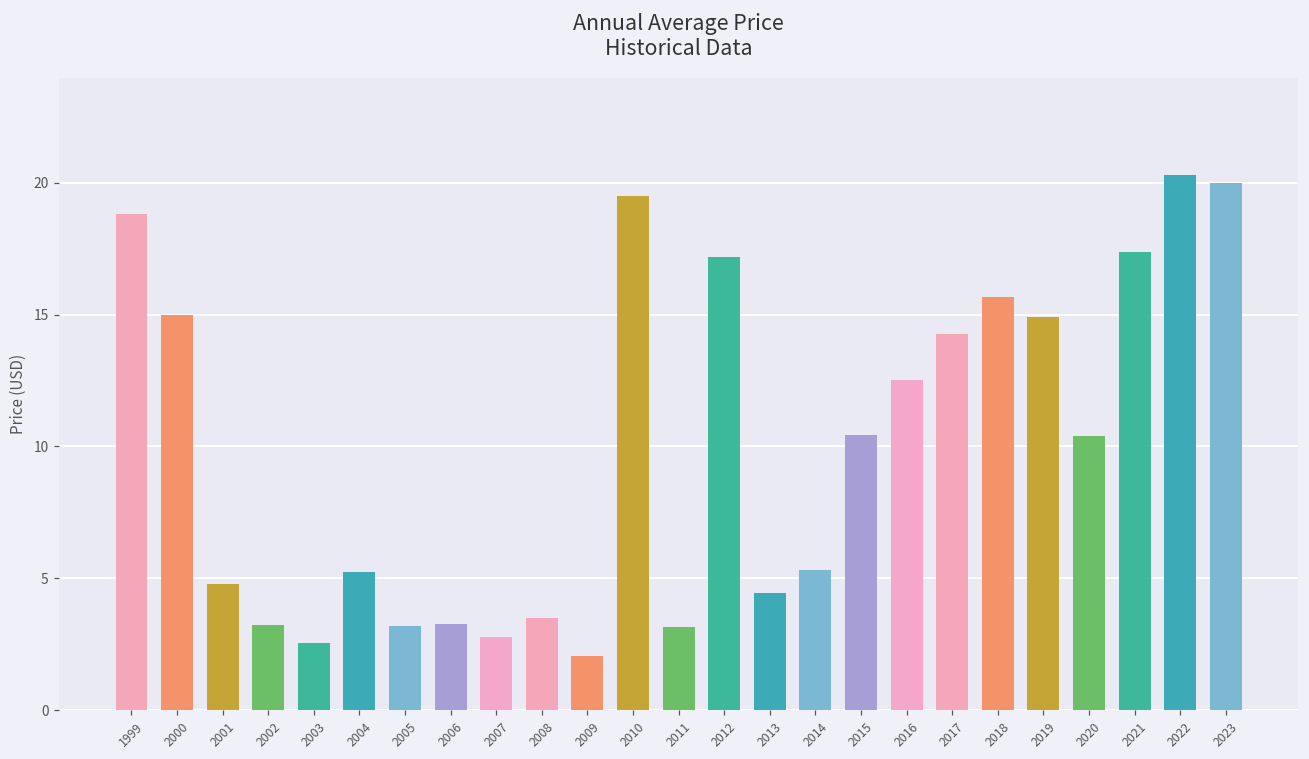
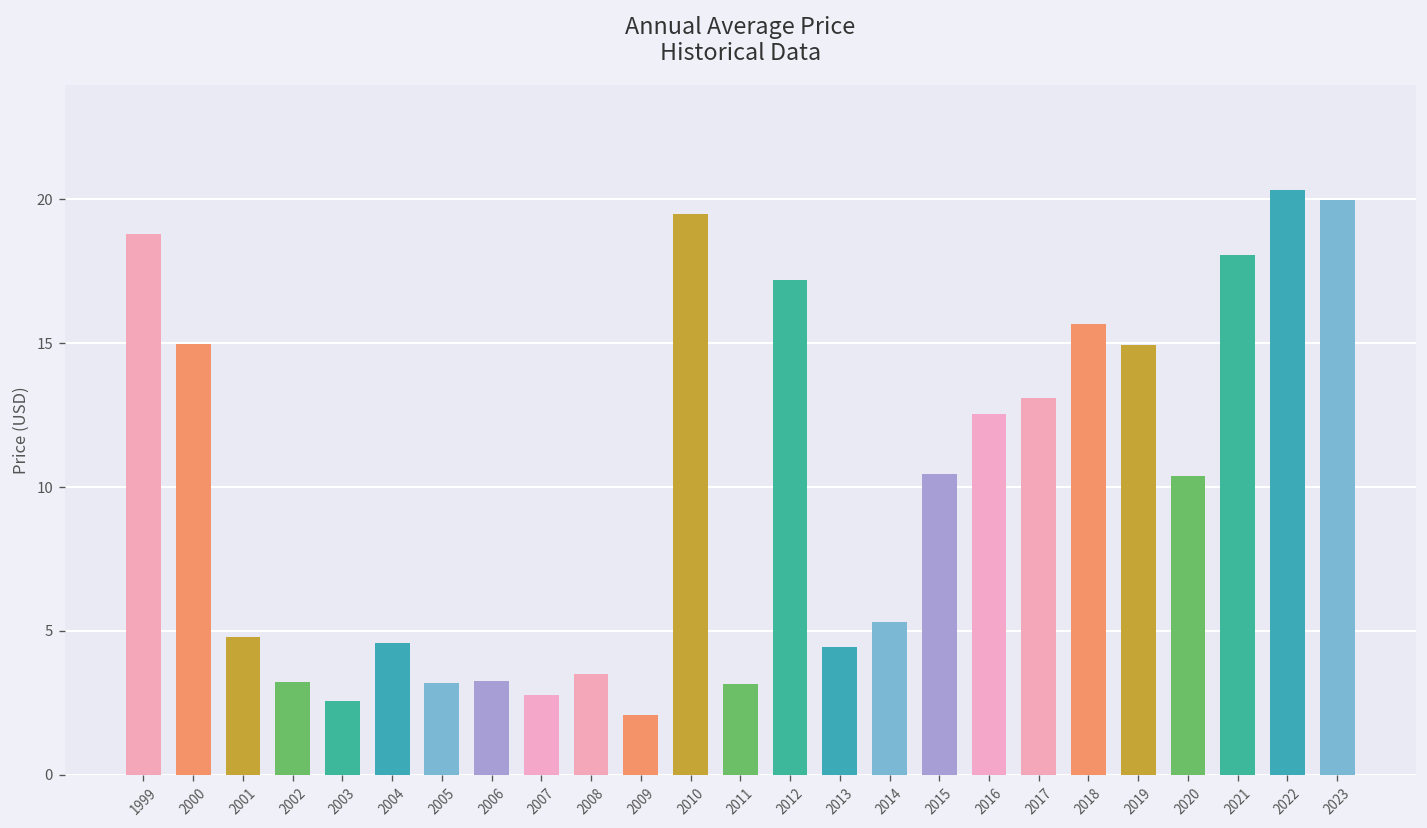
  {
    "1999": 18.8,
    "2000": 15.0,
    "2001": 4.8,
    "2002": 3.2,
    "2003": 2.6,
-   "2004": 5.2,
+   "2004": 4.6,
    "2005": 3.2,
    "2006": 3.3,
    "2007": 2.8,
    "2008": 3.5,
    "2009": 2.1,
    "2010": 19.5,
    "2011": 3.2,
    "2012": 17.2,
    "2013": 4.4,
    "2014": 5.3,
    "2015": 10.4,
    "2016": 12.5,
-   "2017": 14.3,
+   "2017": 13.1,
    "2018": 15.7,
    "2019": 14.9,
    "2020": 10.4,
-   "2021": 17.4,
+   "2021": 18.1,
    "2022": 20.3,
    "2023": 20.0
  }
